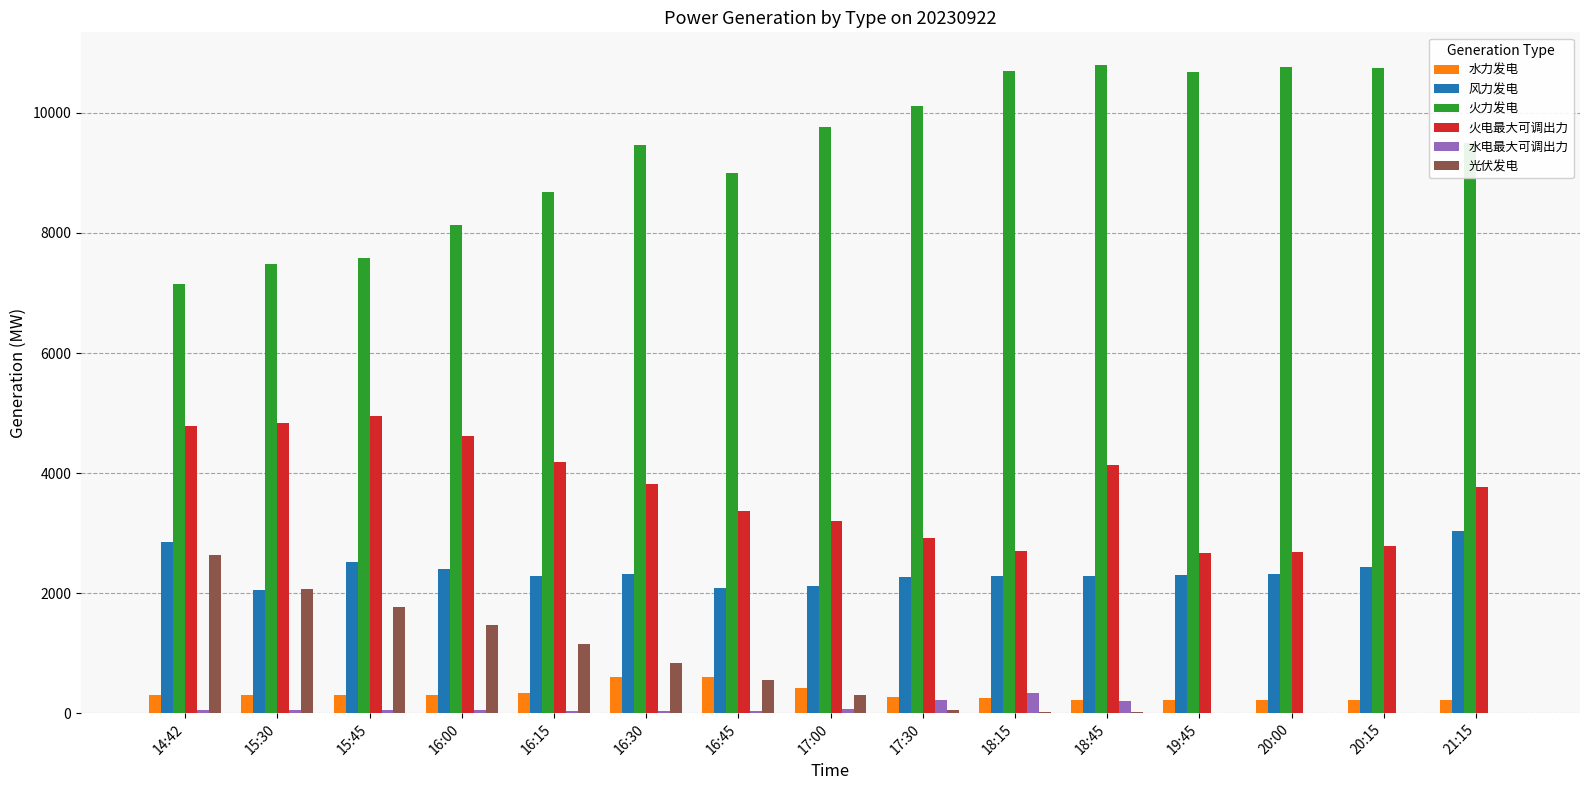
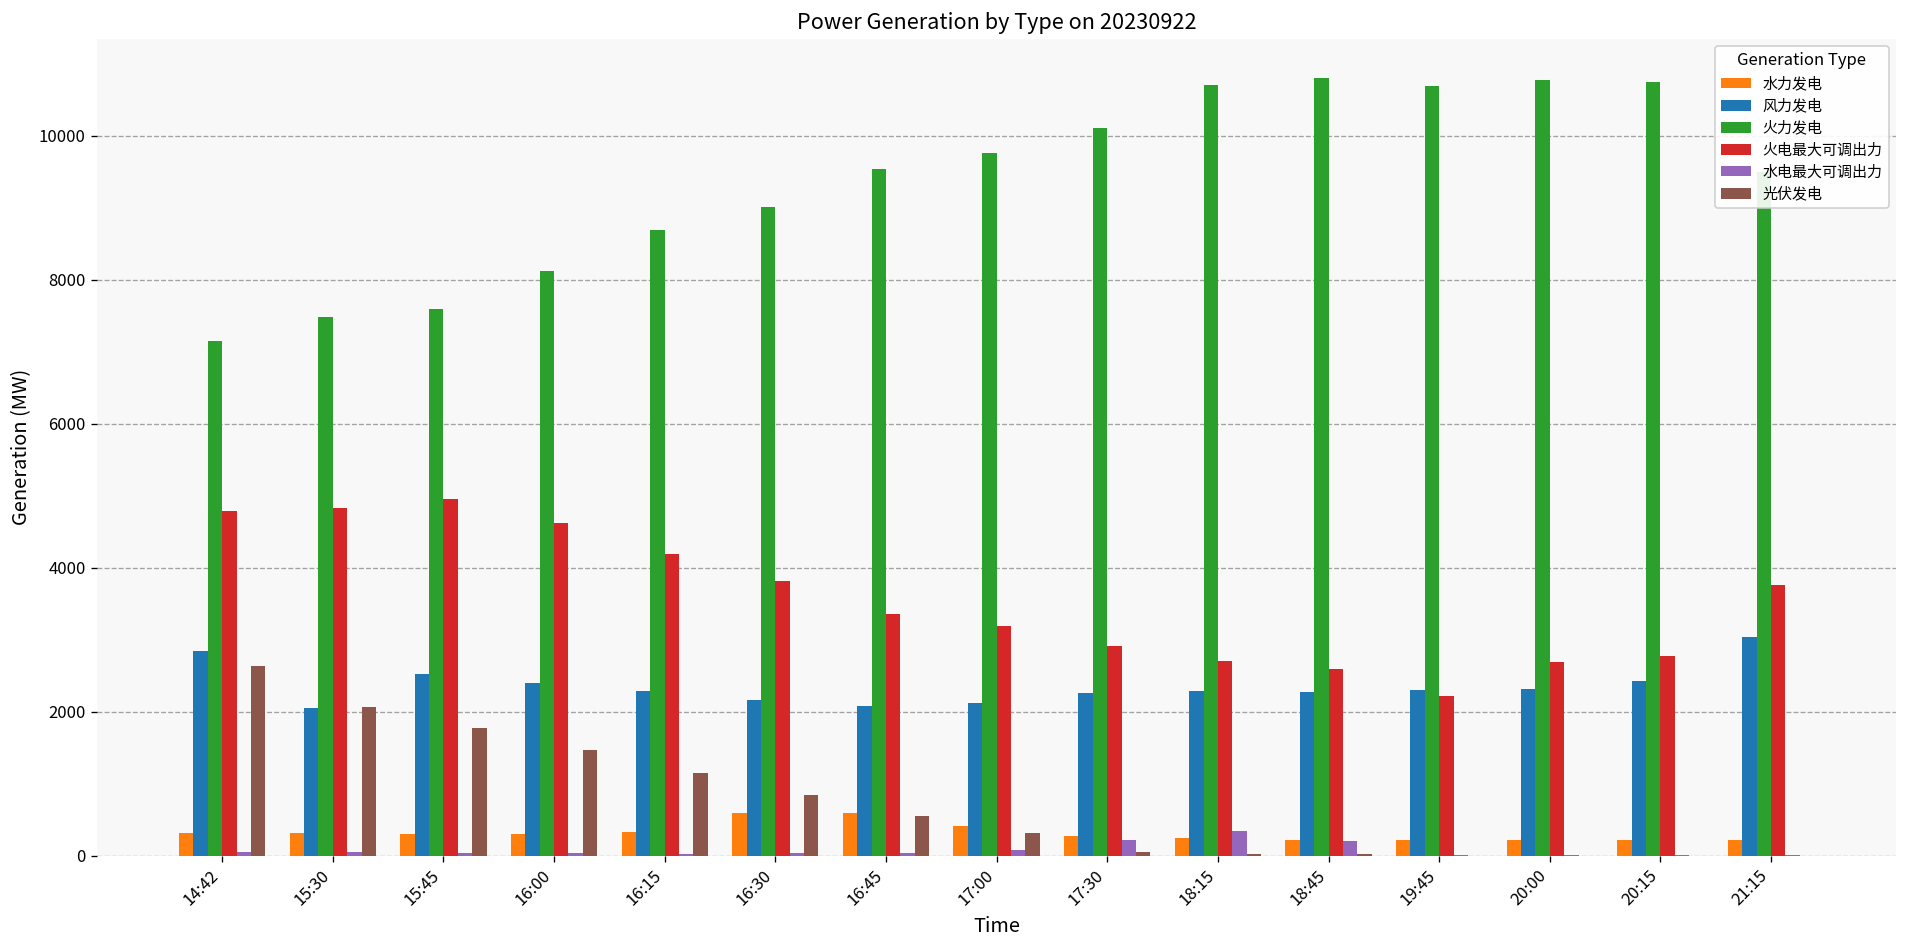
  {
    "水力发电": {
      "14:42": 300,
      "15:30": 300,
      "15:45": 300,
      "16:00": 300,
      "16:15": 300,
      "16:30": 600,
      "16:45": 600,
      "17:00": 400,
      "17:30": 300,
      "18:15": 200,
      "18:45": 200,
      "19:45": 200,
      "20:00": 200,
      "20:15": 200,
      "21:15": 200
    },
    "风力发电": {
      "14:42": 2900,
      "15:30": 2000,
      "15:45": 2500,
      "16:00": 2400,
      "16:15": 2300,
-     "16:30": 2300,
+     "16:30": 2200,
      "16:45": 2100,
      "17:00": 2100,
      "17:30": 2300,
      "18:15": 2300,
      "18:45": 2300,
      "19:45": 2300,
      "20:00": 2300,
      "20:15": 2400,
      "21:15": 3000
    },
    "火力发电": {
      "14:42": 7100,
      "15:30": 7500,
      "15:45": 7600,
      "16:00": 8100,
      "16:15": 8700,
-     "16:30": 9500,
-     "16:45": 9000,
+     "16:30": 9000,
+     "16:45": 9500,
      "17:00": 9800,
      "17:30": 10100,
      "18:15": 10700,
      "18:45": 10800,
      "19:45": 10700,
      "20:00": 10800,
      "20:15": 10700
    },
    "火电最大可调出力": {
      "14:42": 4800,
      "15:30": 4800,
      "15:45": 4900,
      "16:00": 4600,
      "16:15": 4200,
      "16:30": 3800,
      "16:45": 3400,
      "17:00": 3200,
      "17:30": 2900,
      "18:15": 2700,
-     "18:45": 4100,
-     "19:45": 2700,
+     "18:45": 2600,
+     "19:45": 2200,
      "20:00": 2700,
      "20:15": 2800,
      "21:15": 3800
    },
    "水电最大可调出力": {
      "14:42": 0,
      "15:30": 0,
      "15:45": 0,
      "16:00": 0,
      "17:00": 100,
      "17:30": 200,
      "18:15": 300,
      "18:45": 200
    },
    "光伏发电": {
      "14:42": 2600,
      "15:30": 2100,
      "15:45": 1800,
      "16:00": 1500,
      "16:15": 1200,
      "16:30": 800,
      "16:45": 500,
      "17:00": 300,
      "17:30": 100,
      "19:45": 0,
      "20:00": 0,
      "20:15": 0,
      "21:15": 0
    }
  }
